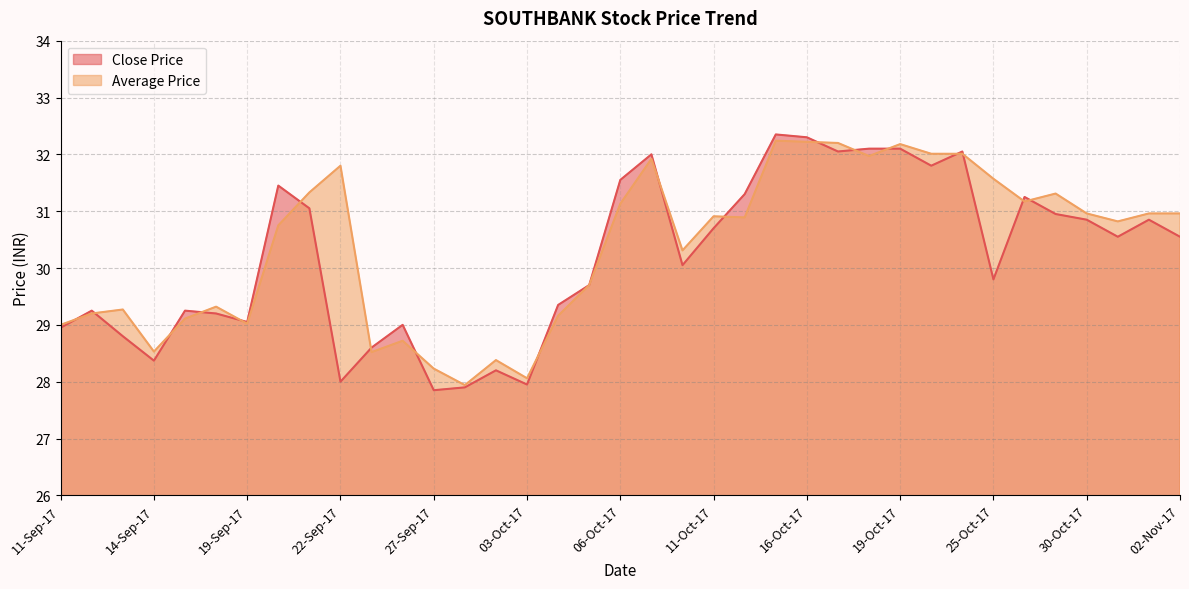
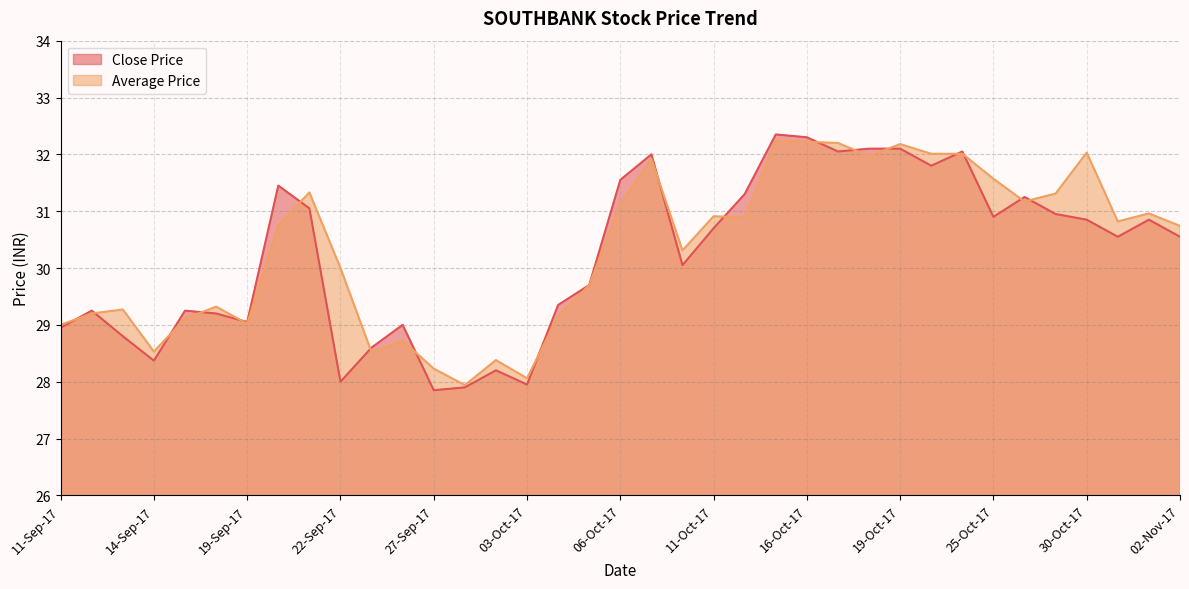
  {
    "Close Price": {
      "11-Sep-17": 29.0,
      "14-Sep-17": 28.4,
      "22-Sep-17": 28.0,
      "27-Sep-17": 27.9,
      "03-Oct-17": 28.0,
      "06-Oct-17": 31.6,
      "11-Oct-17": 30.7,
      "16-Oct-17": 32.3,
      "19-Oct-17": 32.1,
-     "25-Oct-17": 29.8,
+     "25-Oct-17": 30.9,
      "30-Oct-17": 30.9,
      "02-Nov-17": 30.6
    },
    "Average Price": {
      "11-Sep-17": 29.0,
      "14-Sep-17": 28.5,
-     "22-Sep-17": 31.8,
+     "22-Sep-17": 30.0,
      "27-Sep-17": 28.2,
      "03-Oct-17": 28.1,
      "06-Oct-17": 31.1,
      "11-Oct-17": 30.9,
      "16-Oct-17": 32.2,
      "19-Oct-17": 32.2,
      "25-Oct-17": 31.6,
-     "30-Oct-17": 31.0,
-     "02-Nov-17": 31.0
+     "30-Oct-17": 32.0,
+     "02-Nov-17": 30.7
    }
  }
